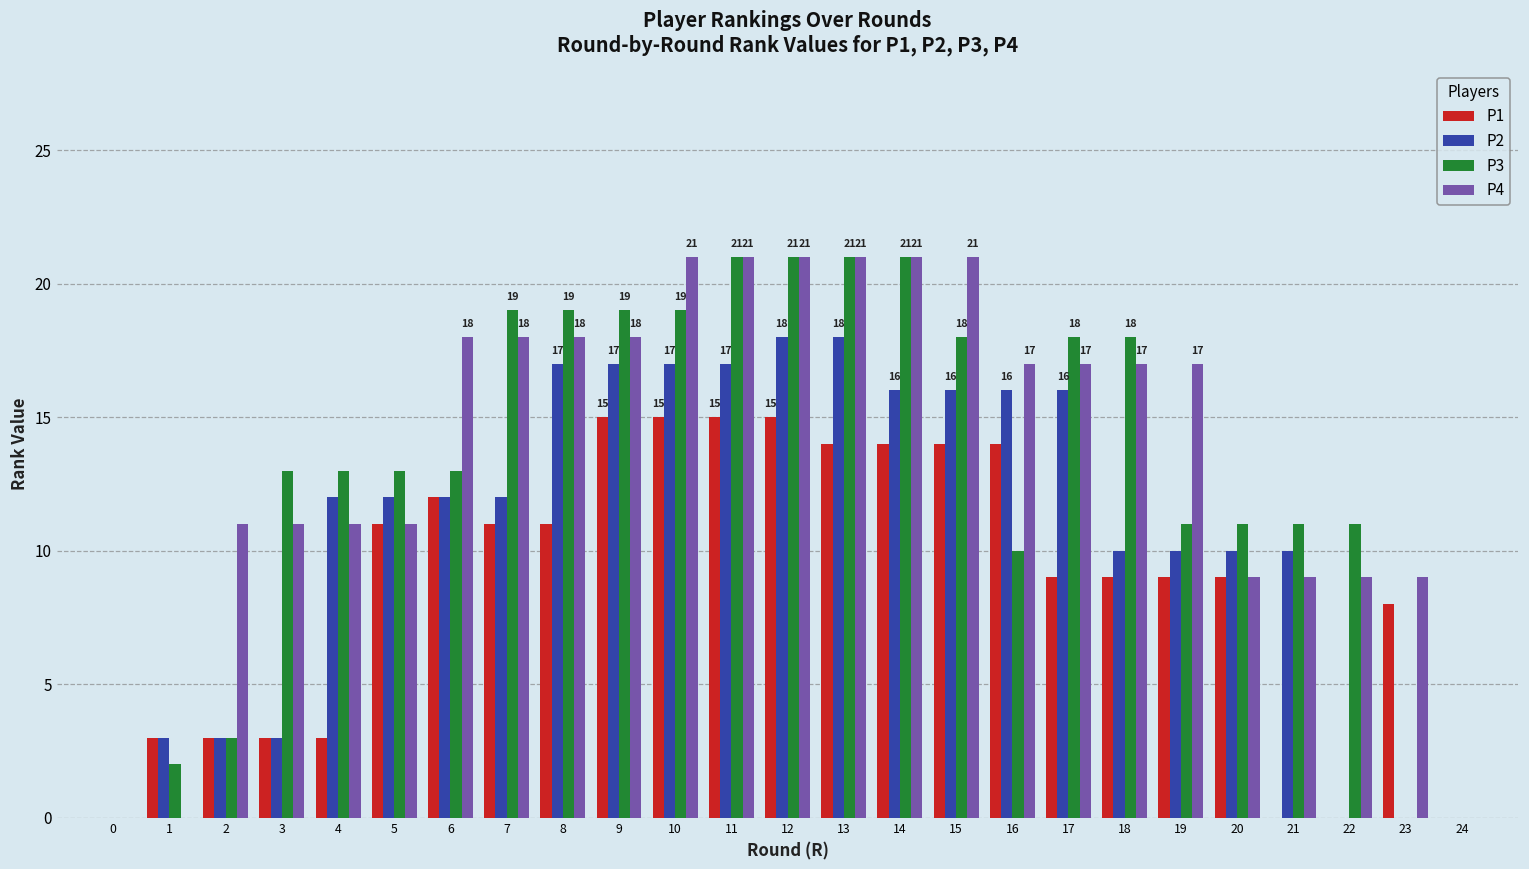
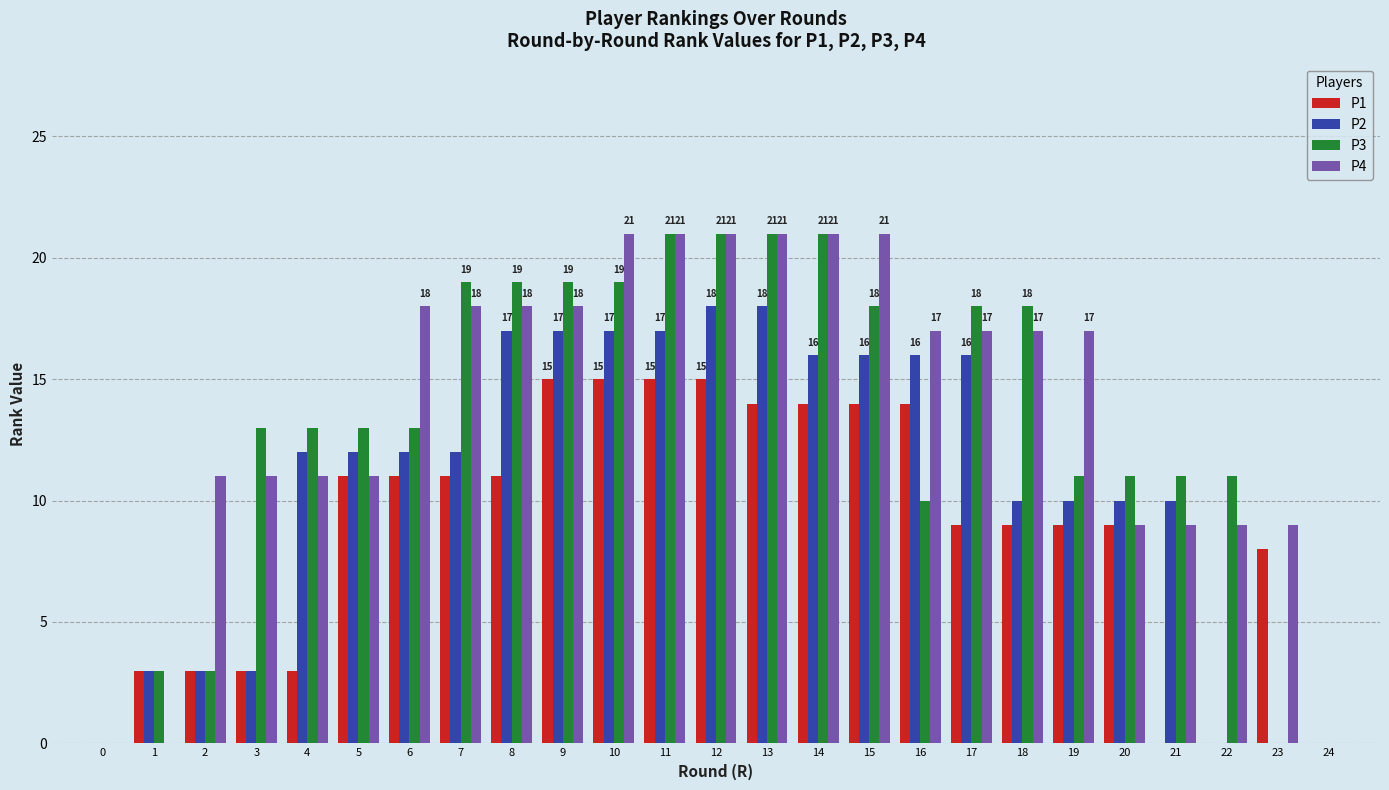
  {
    "P1": {
      "0": 0,
      "1": 3,
      "2": 3,
      "3": 3,
      "4": 3,
      "5": 11,
-     "6": 12,
+     "6": 11,
      "7": 11,
      "8": 11,
      "13": 14,
      "14": 14,
      "15": 14,
      "16": 14,
      "17": 9,
      "18": 9,
      "19": 9,
      "20": 9,
      "21": 0,
      "22": 0,
      "23": 8,
      "24": 0
    },
    "P2": {
      "8": 17,
      "9": 17,
      "10": 17,
      "11": 17,
      "12": 18,
      "13": 18,
      "14": 16,
      "15": 16,
      "16": 16,
      "17": 16
    },
    "P3": {
      "0": 0,
-     "1": 2,
+     "1": 3,
      "2": 3,
      "3": 13,
      "4": 13,
      "5": 13,
      "6": 13,
      "16": 10,
      "19": 11,
      "20": 11,
      "21": 11,
      "22": 11,
      "23": 0,
      "24": 0
    },
    "P4": {
      "6": 18,
      "7": 18,
      "8": 18,
      "9": 18,
      "10": 21,
      "11": 21,
      "12": 21,
      "13": 21,
      "14": 21,
      "15": 21,
      "16": 17,
      "17": 17,
      "18": 17,
      "19": 17
    }
  }
